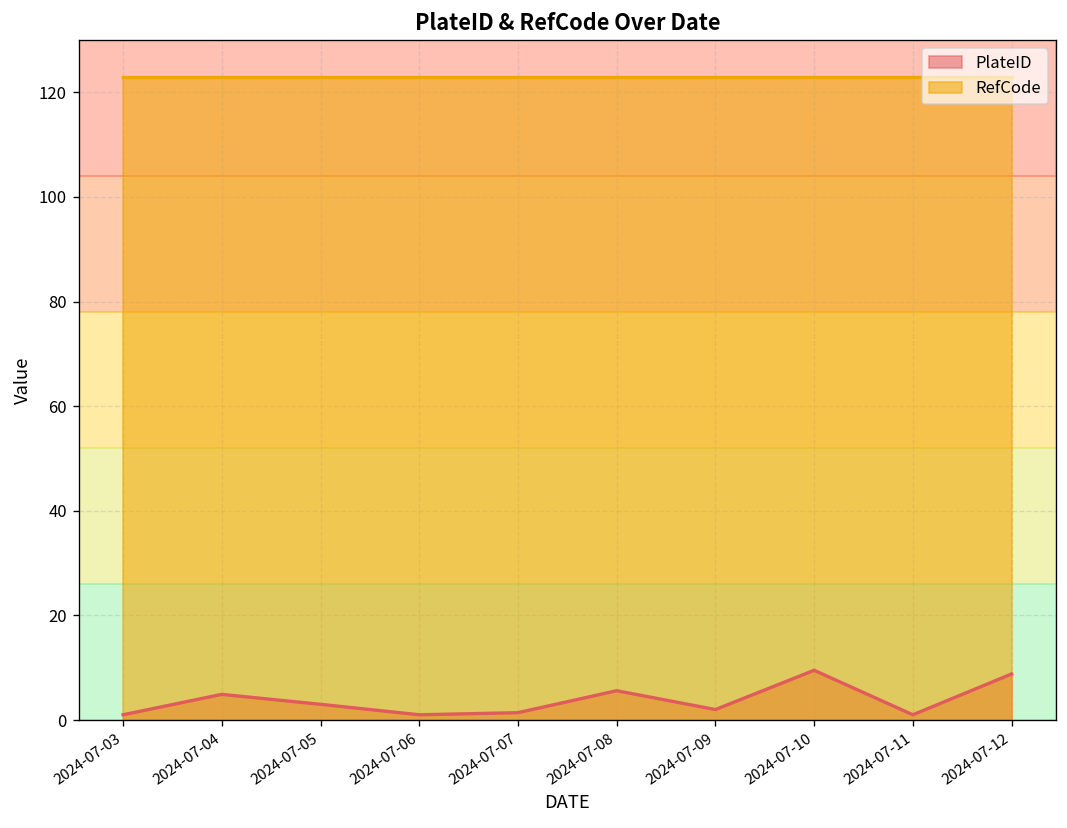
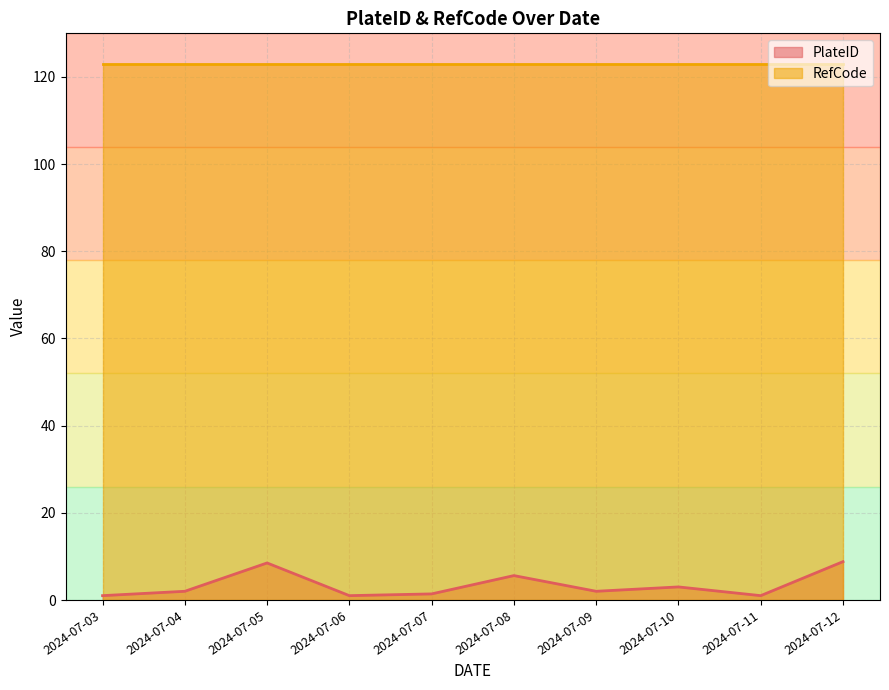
  {
    "PlateID": {
      "2024-07-03": 1,
-     "2024-07-04": 5,
-     "2024-07-05": 3,
+     "2024-07-04": 2,
+     "2024-07-05": 9,
      "2024-07-06": 1,
      "2024-07-07": 1,
      "2024-07-08": 6,
      "2024-07-09": 2,
-     "2024-07-10": 10,
+     "2024-07-10": 3,
      "2024-07-11": 1,
      "2024-07-12": 9
    },
    "RefCode": {
      "2024-07-03": 123,
      "2024-07-04": 123,
      "2024-07-05": 123,
      "2024-07-06": 123,
      "2024-07-07": 123,
      "2024-07-08": 123,
      "2024-07-09": 123,
      "2024-07-10": 123,
      "2024-07-11": 123
    }
  }
